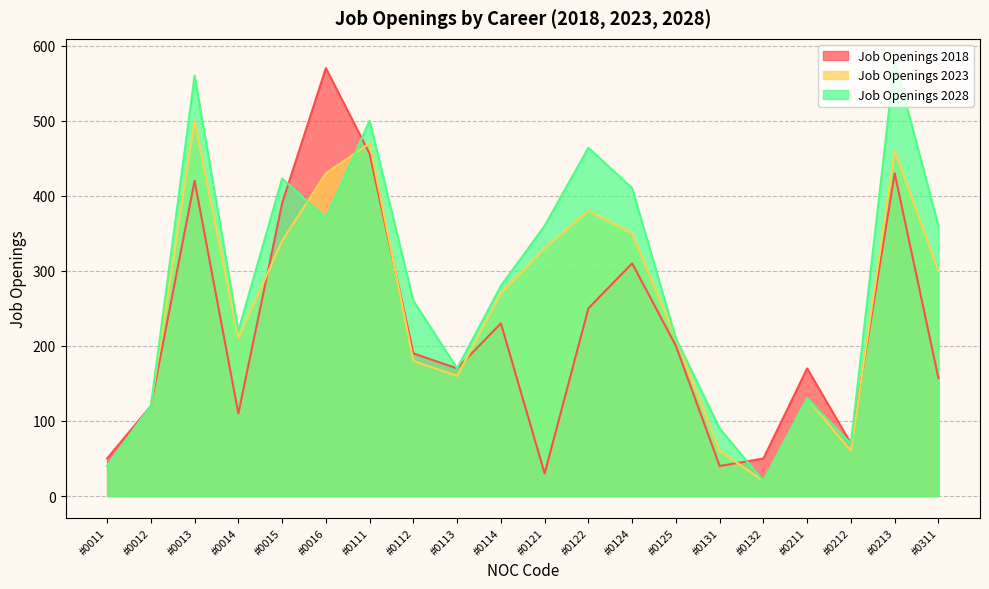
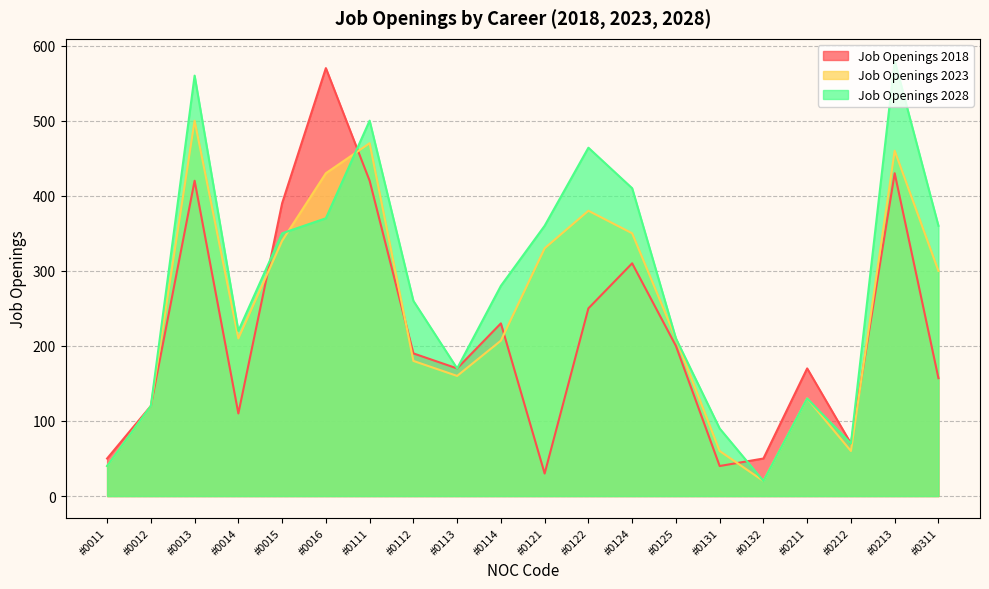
  {
    "Job Openings 2018": {
      "#0011": 50,
      "#0013": 420,
      "#0014": 110,
      "#0015": 390,
      "#0016": 570,
-     "#0111": 460,
+     "#0111": 420,
      "#0112": 190,
      "#0114": 230,
      "#0121": 30,
      "#0122": 250,
      "#0124": 310,
      "#0125": 200,
      "#0131": 40,
      "#0132": 50,
      "#0211": 170,
      "#0213": 430,
      "#0311": 160
    },
    "Job Openings 2023": {
      "#0013": 500,
      "#0014": 210,
      "#0015": 340,
      "#0016": 430,
      "#0111": 470,
      "#0112": 180,
      "#0113": 160,
-     "#0114": 270,
+     "#0114": 210,
      "#0121": 330,
      "#0122": 380,
      "#0124": 350,
      "#0131": 60,
      "#0212": 60,
      "#0213": 460,
      "#0311": 300
    },
    "Job Openings 2028": {
      "#0013": 560,
      "#0014": 220,
-     "#0015": 420,
+     "#0015": 350,
      "#0016": 370,
      "#0111": 500,
      "#0112": 260,
      "#0114": 280,
      "#0121": 360,
      "#0122": 460,
      "#0124": 410,
      "#0131": 90,
      "#0311": 360
    }
  }
